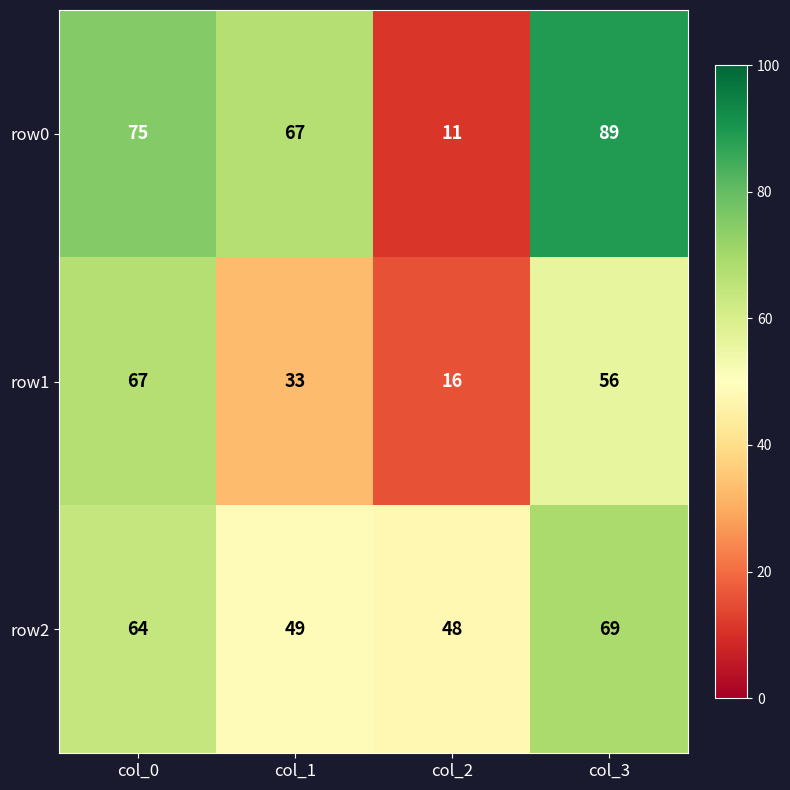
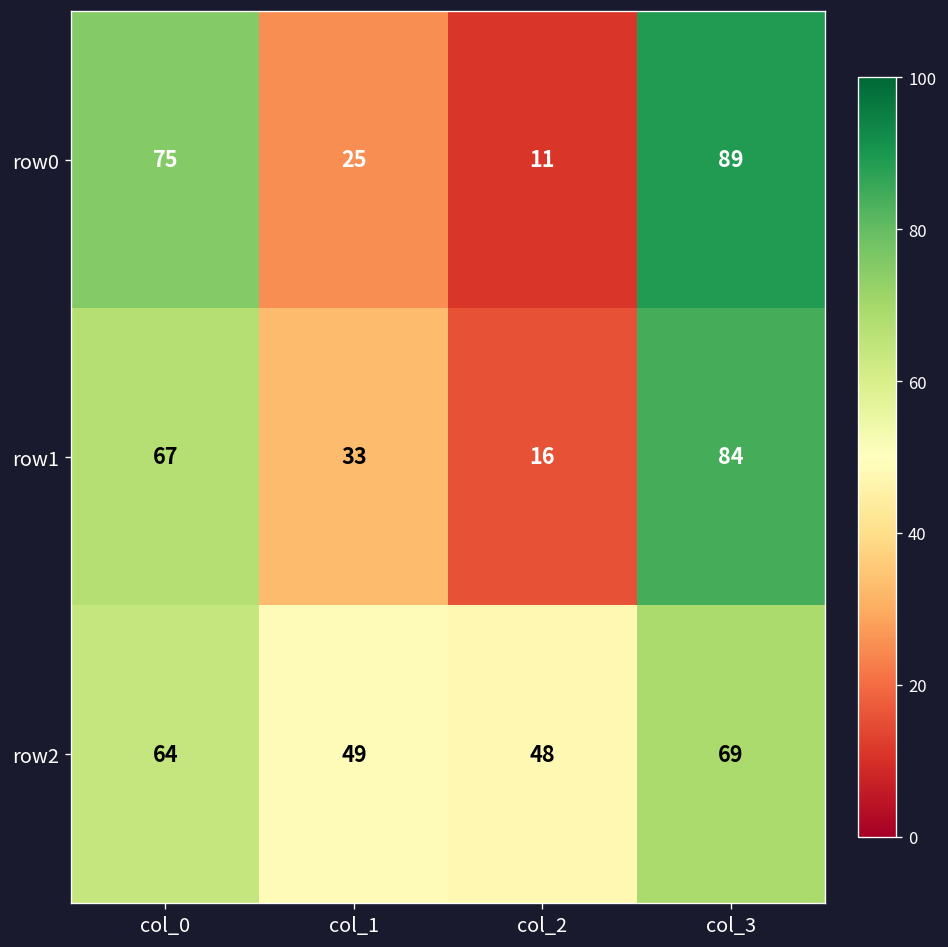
  {
    "row0": {
      "col_0": 75,
-     "col_1": 67,
+     "col_1": 25,
      "col_2": 11,
      "col_3": 89
    },
    "row1": {
      "col_0": 67,
      "col_1": 33,
      "col_2": 16,
-     "col_3": 56
+     "col_3": 84
    },
    "row2": {
      "col_0": 64,
      "col_1": 49,
      "col_2": 48,
      "col_3": 69
    }
  }
